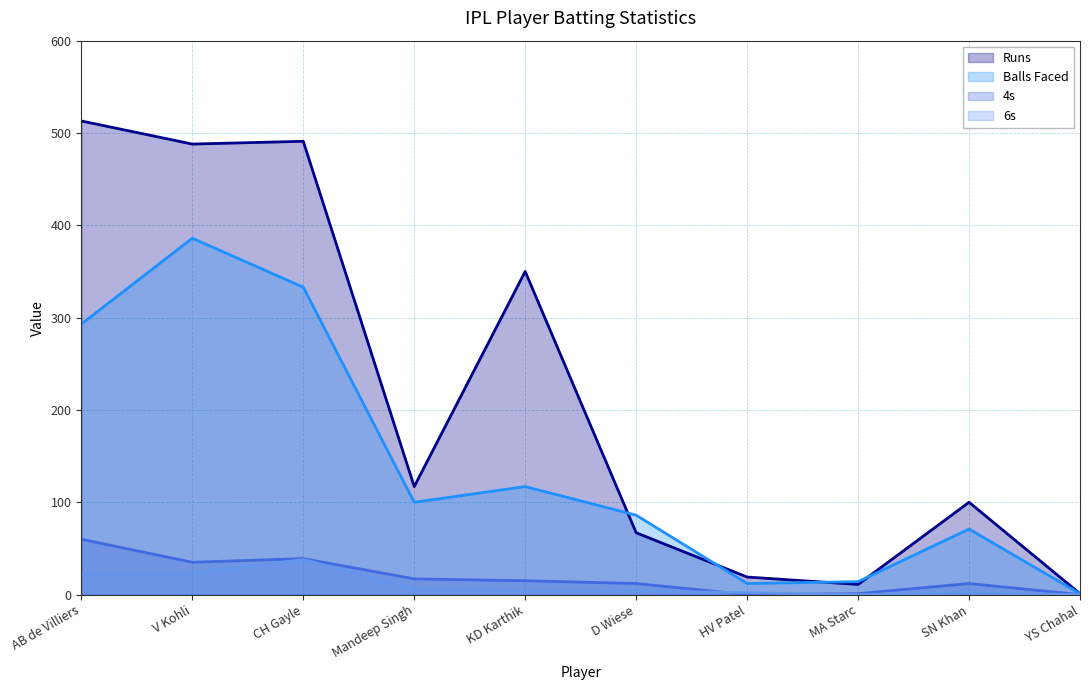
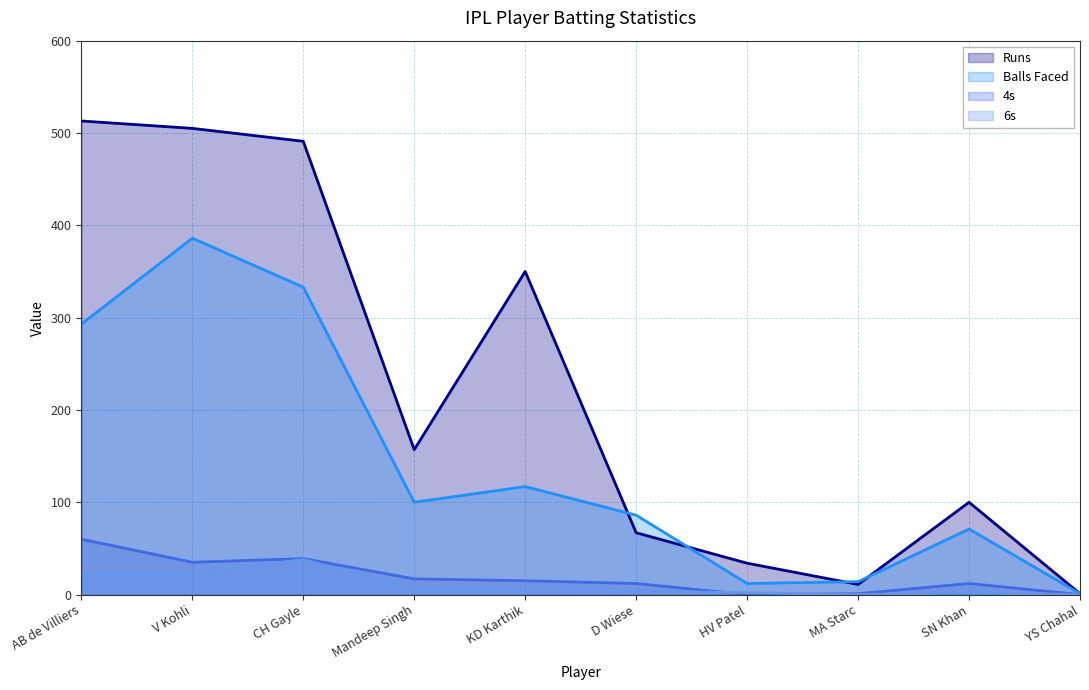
  {
    "Runs": {
      "AB de Villiers": 510,
-     "V Kohli": 490,
+     "V Kohli": 510,
      "CH Gayle": 490,
-     "Mandeep Singh": 120,
+     "Mandeep Singh": 160,
      "KD Karthik": 350,
      "D Wiese": 70,
-     "HV Patel": 20,
+     "HV Patel": 30,
      "MA Starc": 10,
      "SN Khan": 100
    }
  }
